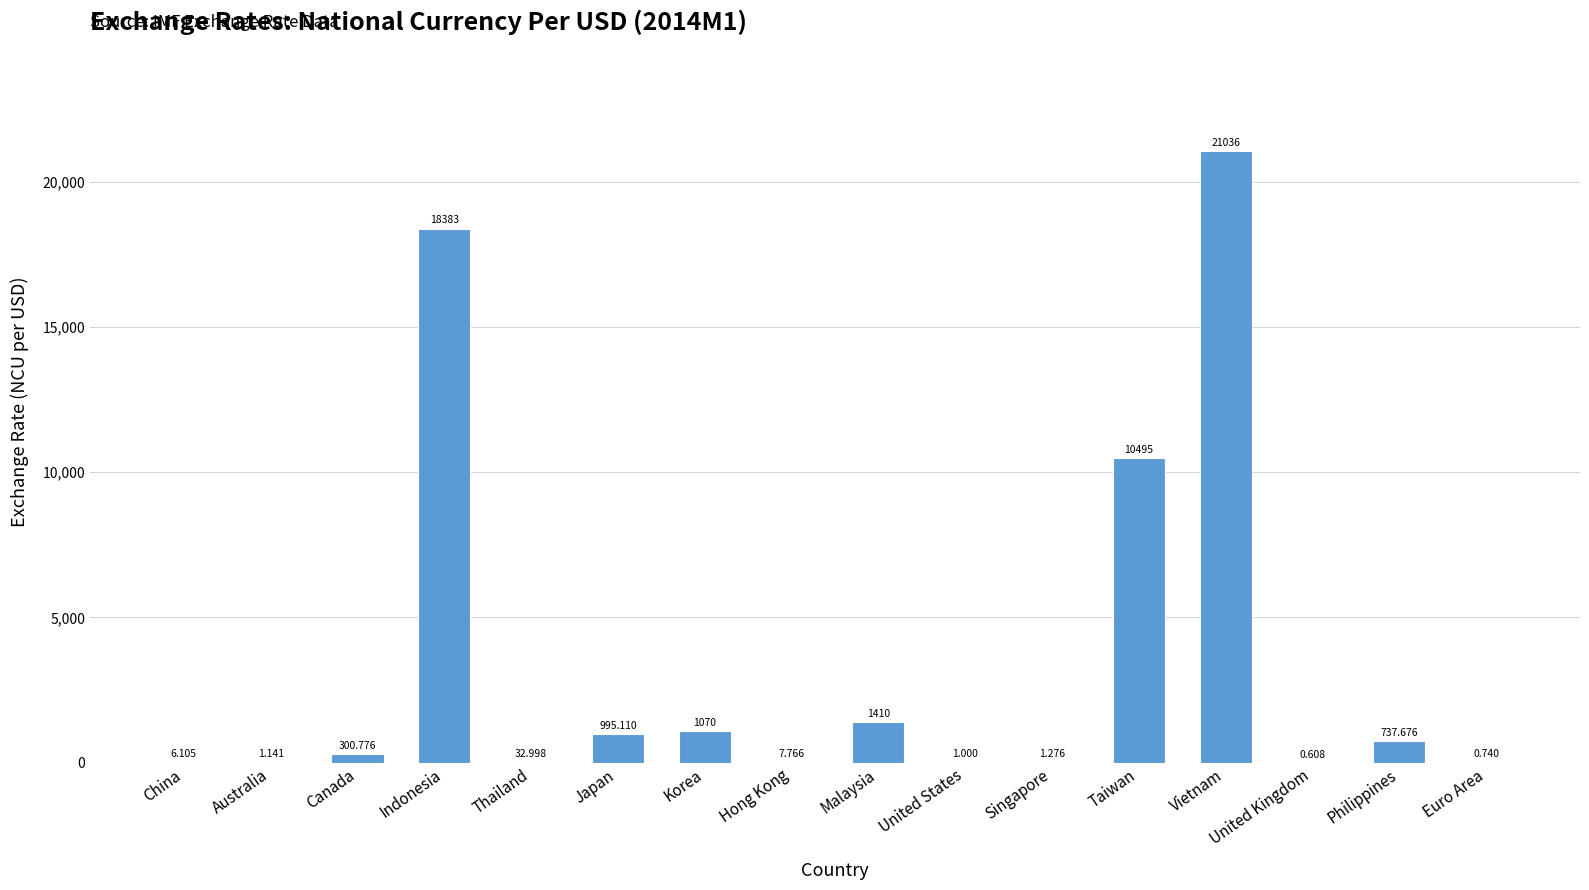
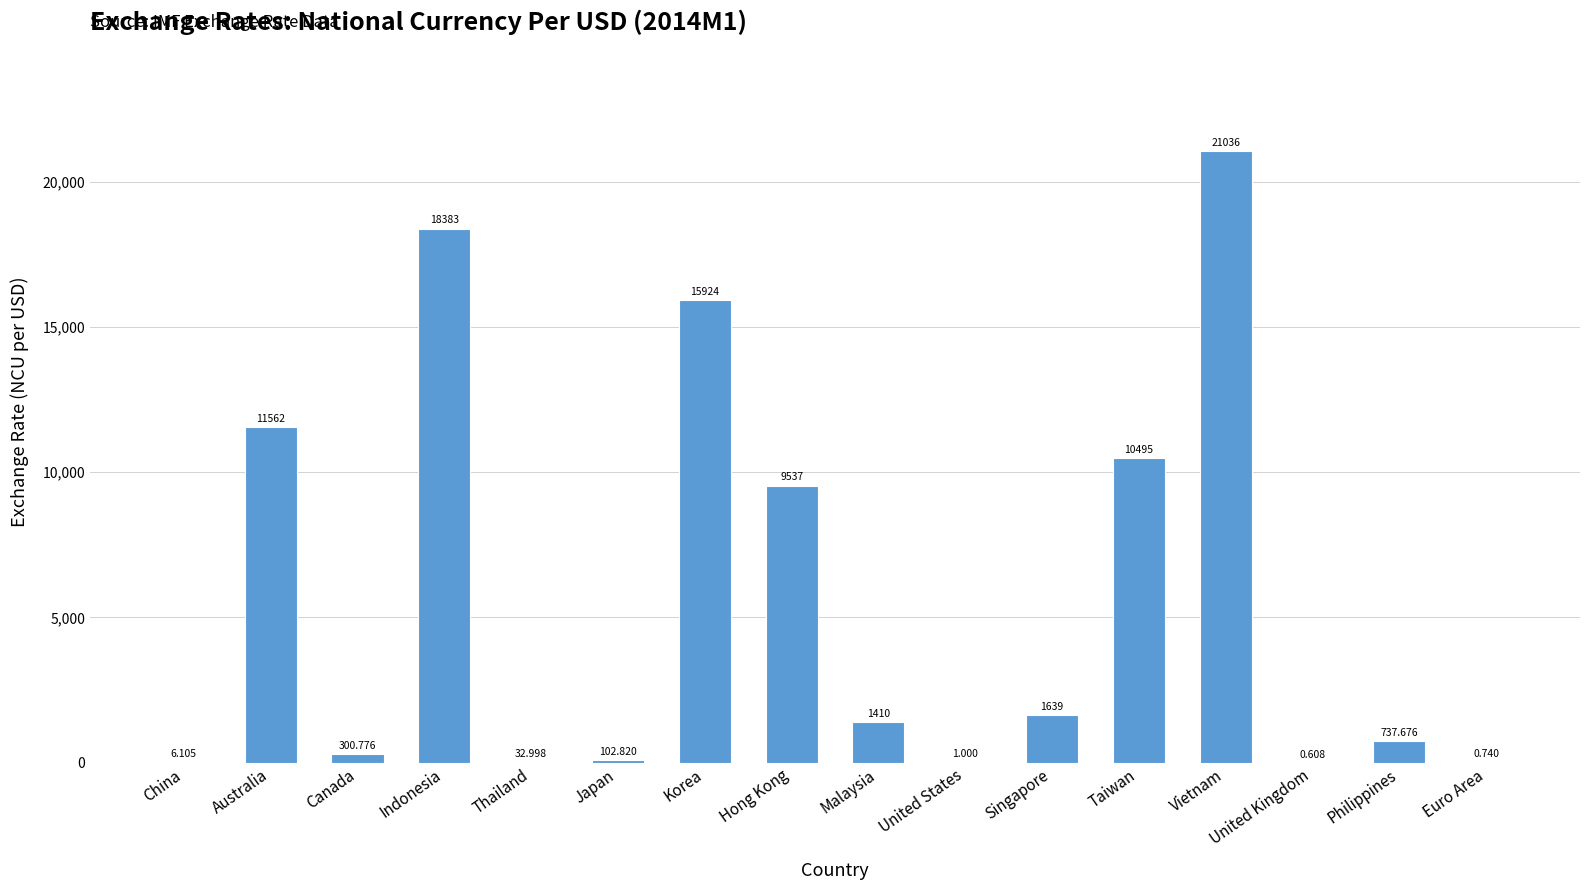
  {
    "China": 6.105,
-   "Australia": 1.141,
+   "Australia": 11562,
    "Canada": 300.776,
    "Indonesia": 18383,
    "Thailand": 32.998,
-   "Japan": 995.110,
-   "Korea": 1070,
-   "Hong Kong": 7.766,
+   "Japan": 102.820,
+   "Korea": 15924,
+   "Hong Kong": 9537,
    "United States": 1.000,
-   "Singapore": 1.276,
+   "Singapore": 1639,
    "Taiwan": 10495,
    "Vietnam": 21036,
    "United Kingdom": 0.608,
    "Philippines": 737.676,
    "Euro Area": 0.740
  }
